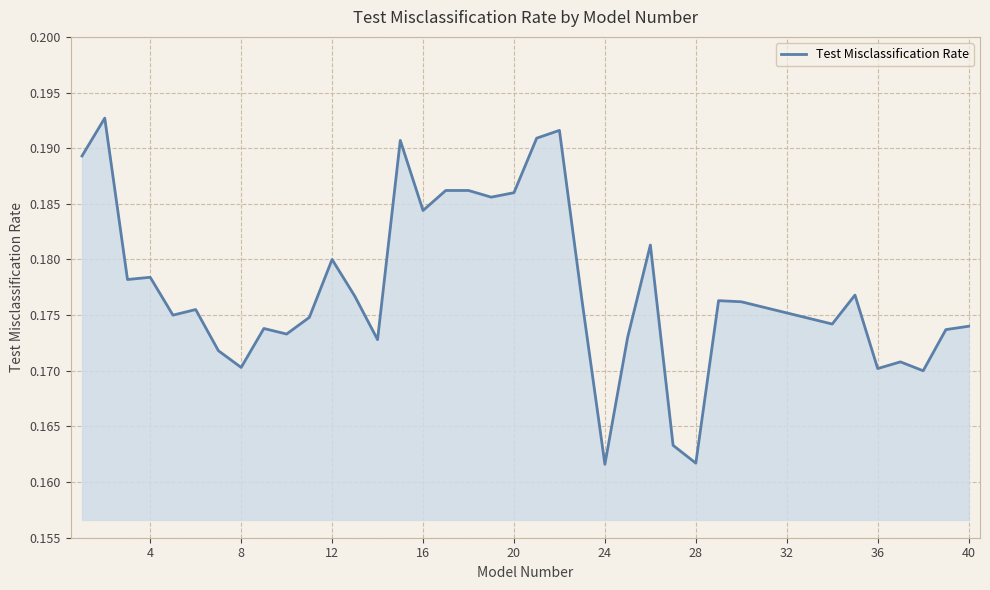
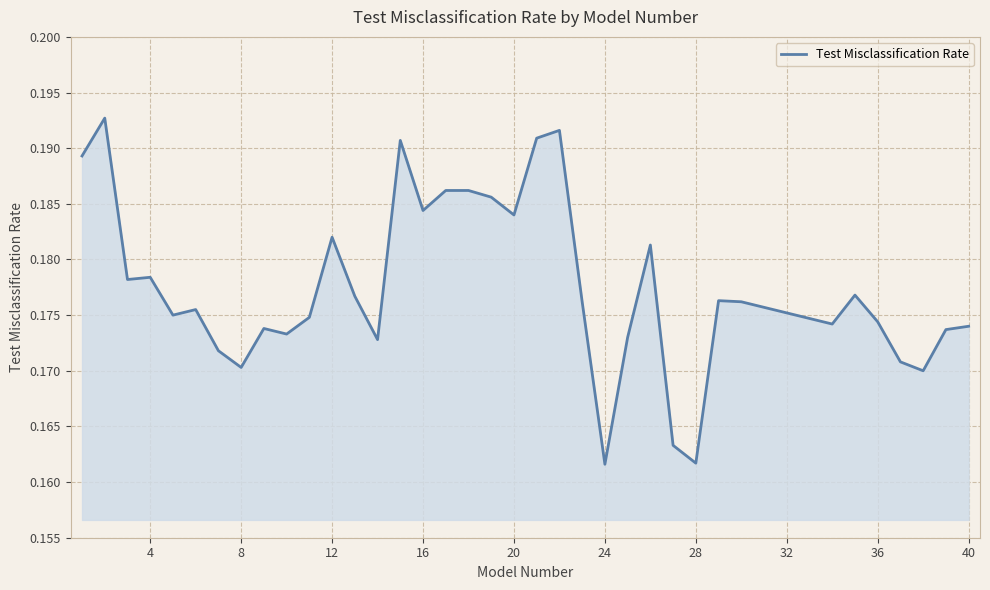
  {
    "4": 0.1784,
    "8": 0.1703,
-   "12": 0.180,
+   "12": 0.182,
    "16": 0.1844,
-   "20": 0.186,
+   "20": 0.184,
    "24": 0.1616,
    "28": 0.1617,
-   "36": 0.1702,
+   "36": 0.1744,
    "40": 0.1740
  }
